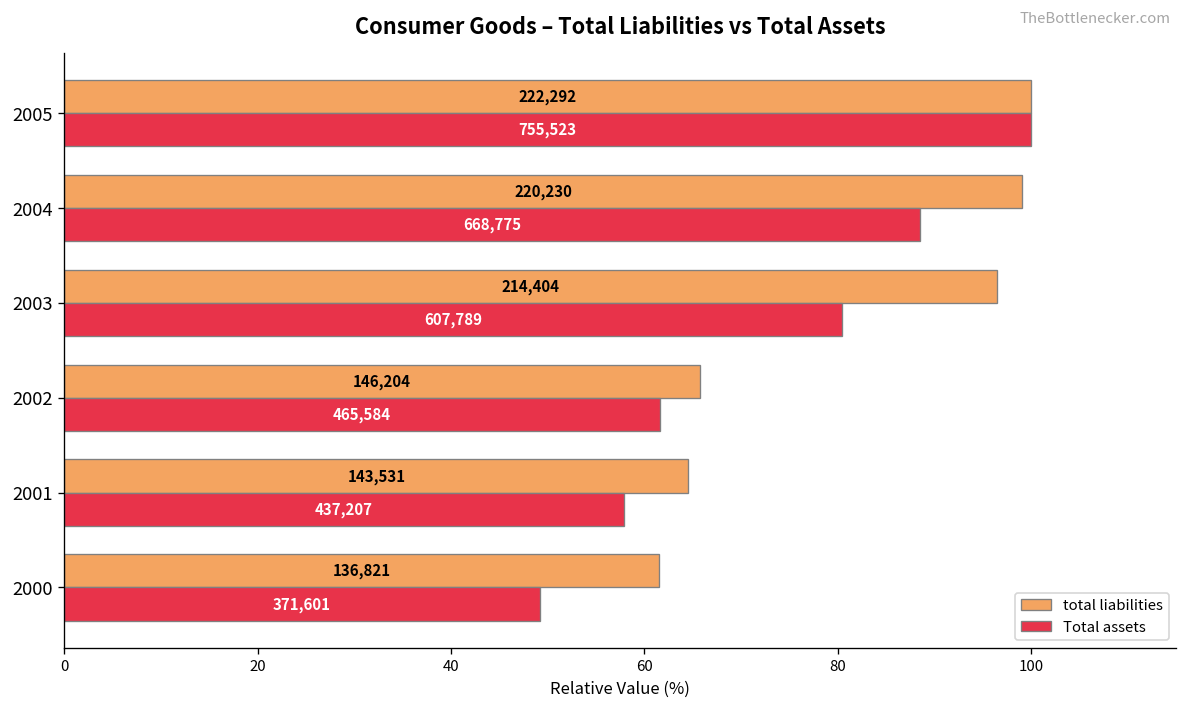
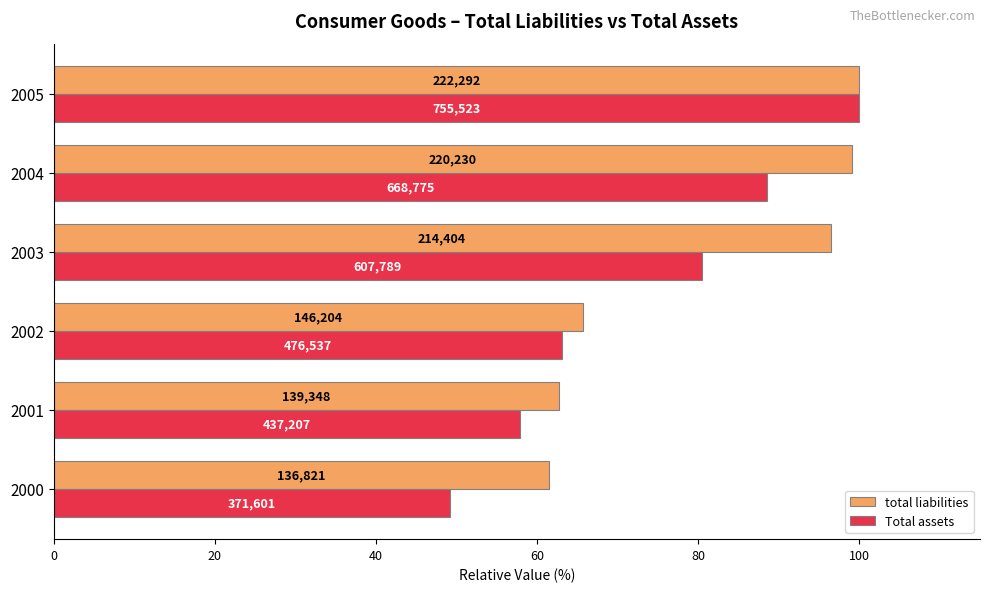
  {
    "total liabilities": {
-     "2001": "143,531"
+     "2001": "139,348"
    },
    "Total assets": {
-     "2002": "465,584"
+     "2002": "476,537"
    }
  }
